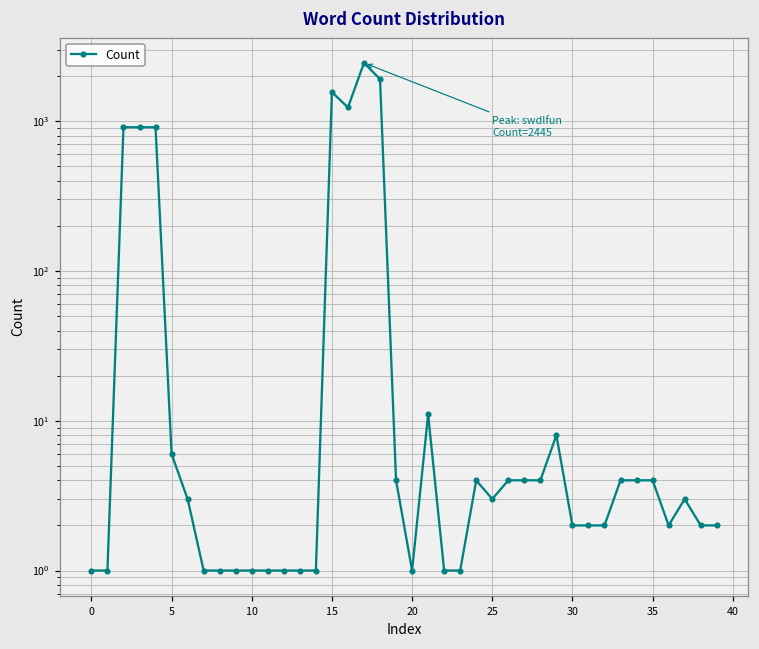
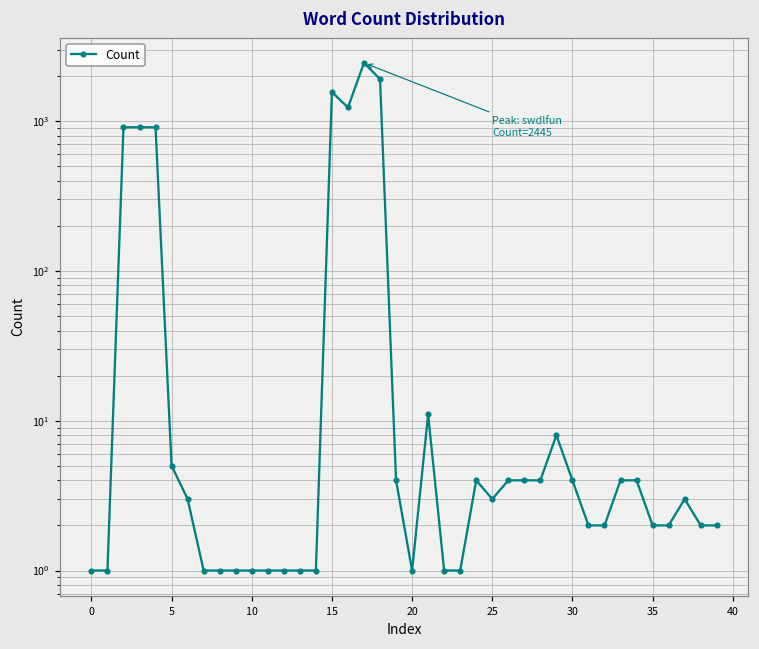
  {
    "0": 1,
-   "5": 6,
+   "5": 5,
    "10": 1,
    "15": 1600,
    "20": 1,
    "25": 3,
-   "30": 2,
-   "35": 4
+   "30": 4,
+   "35": 2
  }
